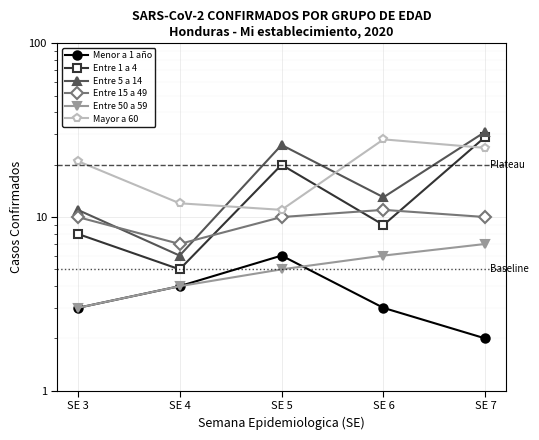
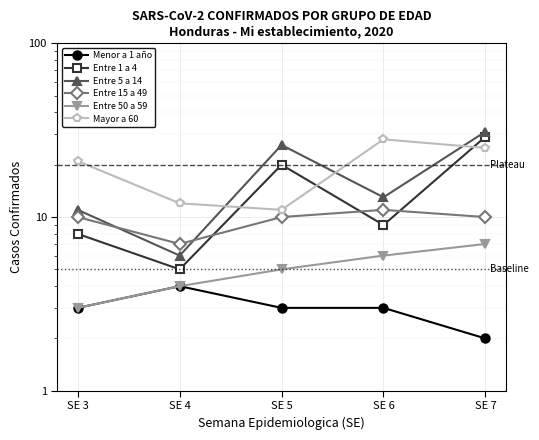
  {
    "Menor a 1 año": {
-     "SE 5": 6,
+     "SE 5": 3,
      "SE 6": 3,
      "SE 7": 2
    }
  }
